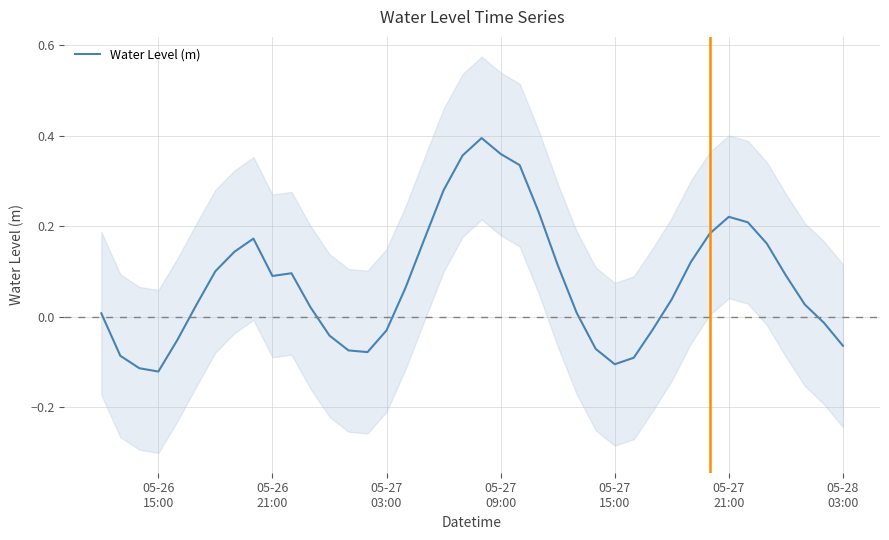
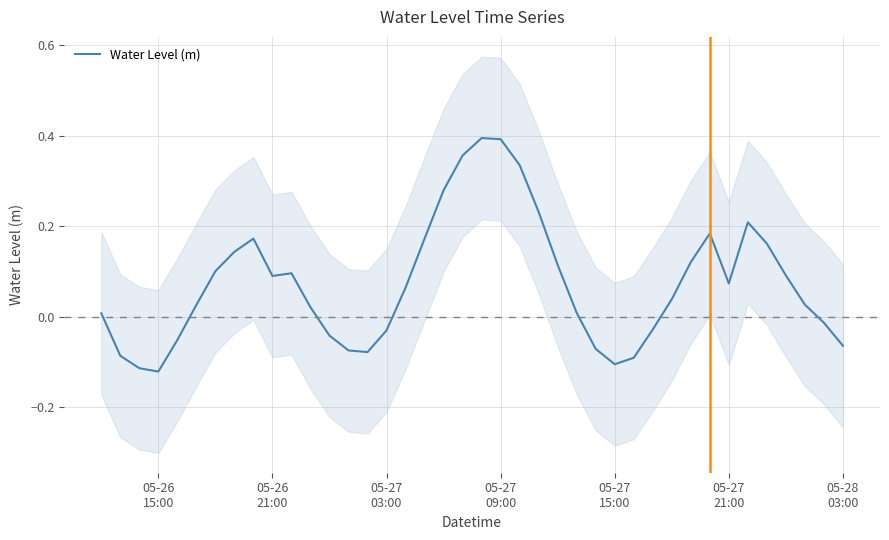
  {
    "Water Level (m)": {
      "05-26 15:00": -0.12,
      "05-26 21:00": 0.09,
      "05-27 03:00": -0.03,
-     "05-27 09:00": 0.36,
+     "05-27 09:00": 0.39,
      "05-27 15:00": -0.11,
-     "05-27 21:00": 0.22,
+     "05-27 21:00": 0.07,
      "05-28 03:00": -0.06
    }
  }
